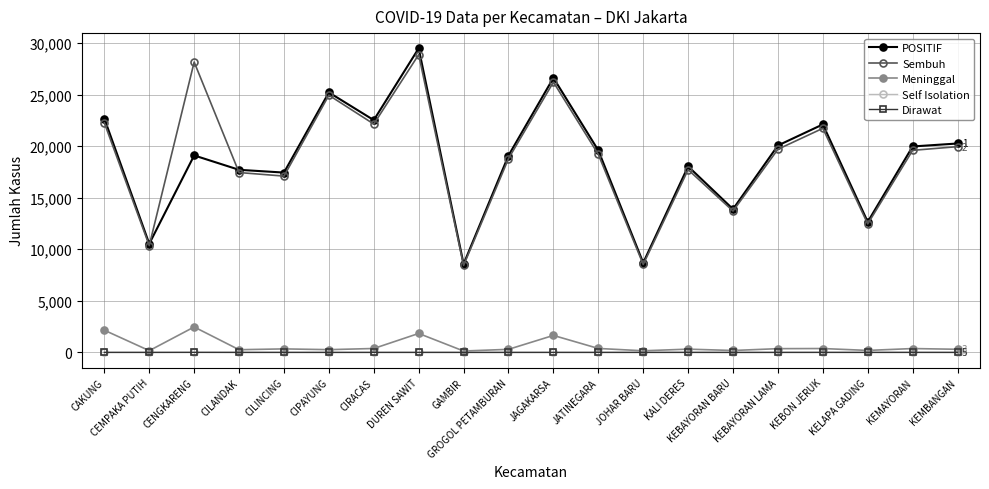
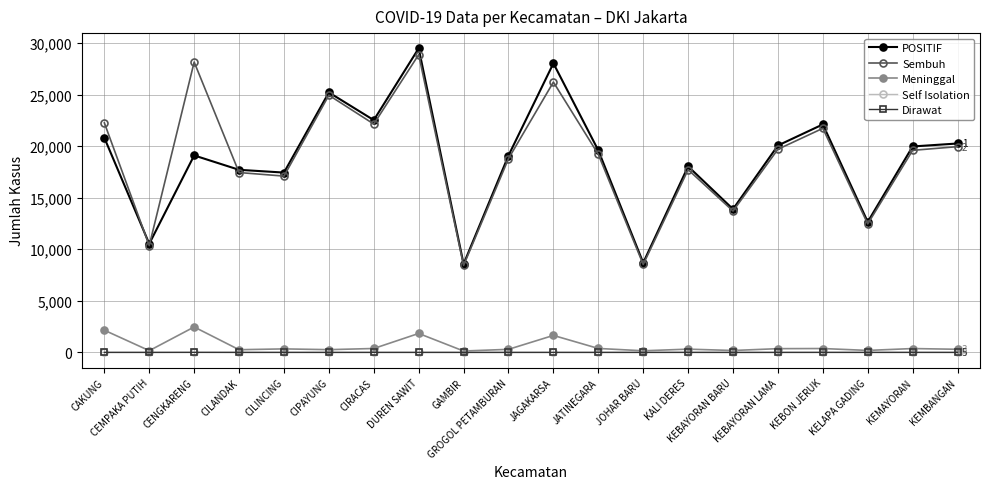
  {
    "POSITIF": {
-     "CAKUNG": "22,700",
+     "CAKUNG": "20,800",
      "CENGKARENG": "19,100",
      "CILANDAK": "17,700",
      "CILINCING": "17,400",
      "CIPAYUNG": "25,200",
      "CIRACAS": "22,500",
      "DUREN SAWIT": "29,500",
      "GROGOL PETAMBURAN": "19,100",
-     "JAGAKARSA": "26,600",
+     "JAGAKARSA": "28,000",
      "JATINEGARA": "19,600",
      "KALI DERES": "18,000",
      "KEBAYORAN LAMA": "20,100",
      "KEBON JERUK": "22,100",
      "KEMAYORAN": "20,000"
    },
    "Meninggal": {
      "CAKUNG": "2,200",
      "CENGKARENG": "2,500",
      "CILANDAK": "300",
      "CILINCING": "300",
      "CIPAYUNG": "300",
      "CIRACAS": "400",
      "DUREN SAWIT": "1,800",
      "GROGOL PETAMBURAN": "300",
      "JAGAKARSA": "1,600",
      "JATINEGARA": "400",
      "KALI DERES": "300",
      "KEBAYORAN LAMA": "400",
      "KEBON JERUK": "400",
      "KEMAYORAN": "400"
    }
  }
